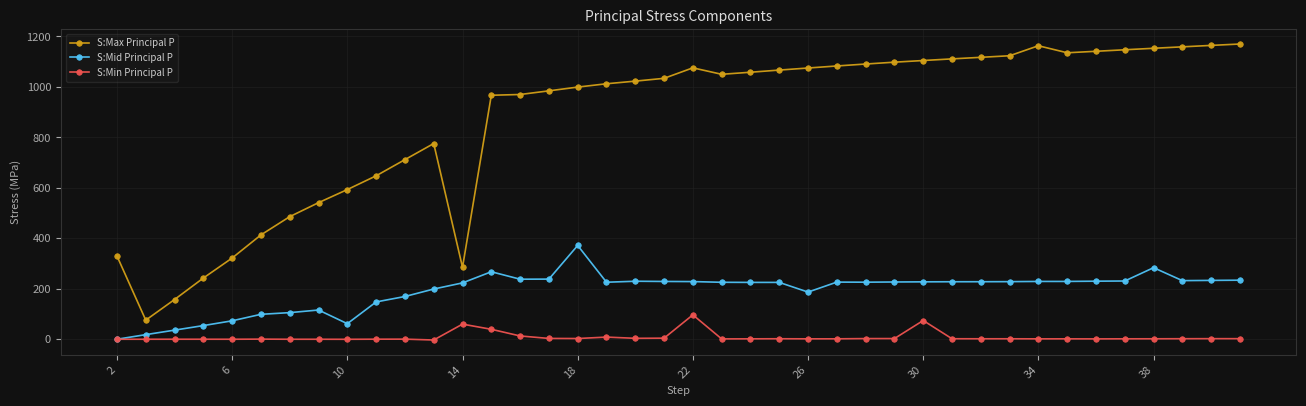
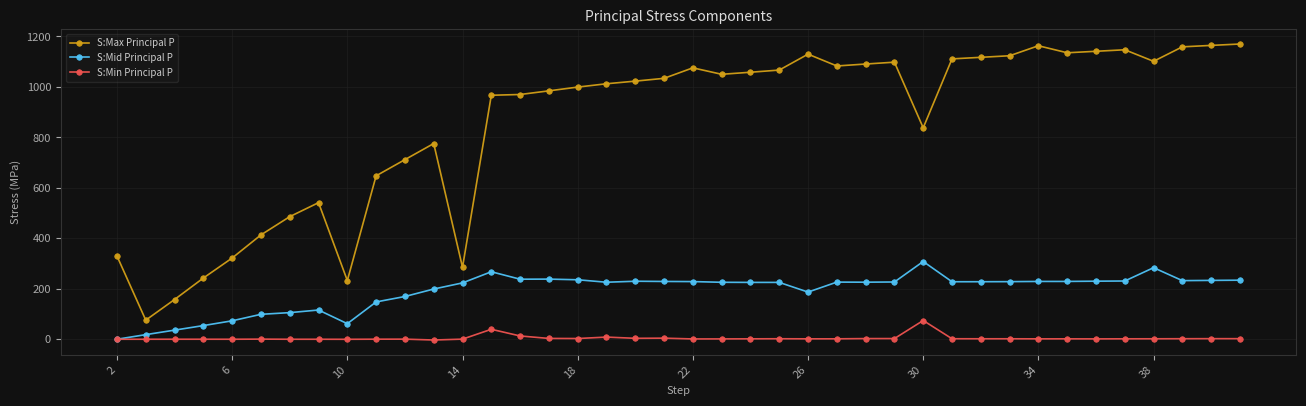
  {
    "S:Max Principal P": {
      "2": 330,
      "6": 320,
-     "10": 590,
+     "10": 230,
      "14": 290,
      "18": 1000,
      "22": 1080,
-     "26": 1070,
-     "30": 1100,
+     "26": 1130,
+     "30": 840,
      "34": 1160,
-     "38": 1150
+     "38": 1100
    },
    "S:Mid Principal P": {
      "6": 70,
      "10": 60,
      "14": 220,
-     "18": 370,
+     "18": 240,
      "22": 230,
      "26": 190,
-     "30": 230,
+     "30": 310,
      "34": 230,
      "38": 280
    },
    "S:Min Principal P": {
      "6": 0,
      "10": 0,
-     "14": 60,
+     "14": 0,
      "18": 0,
-     "22": 100,
+     "22": 0,
      "26": 0,
      "30": 70,
      "34": 0,
      "38": 0
    }
  }
